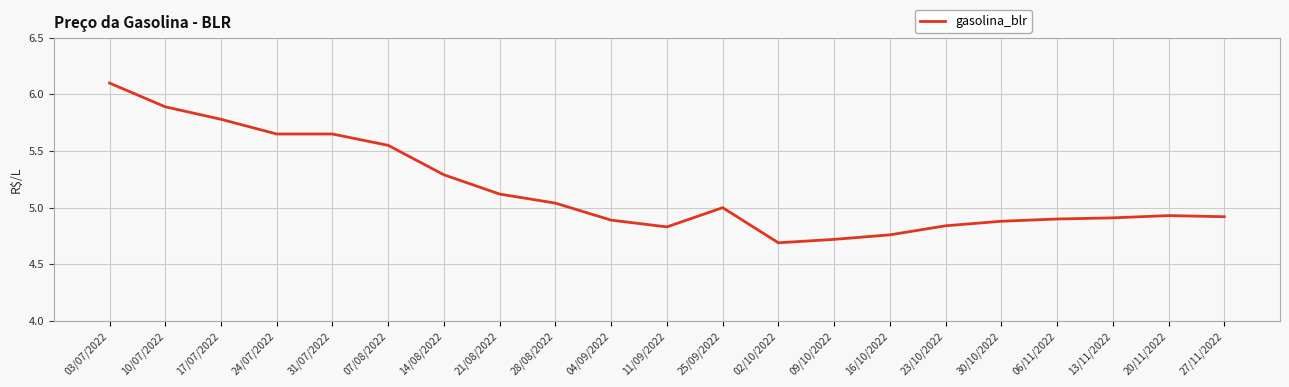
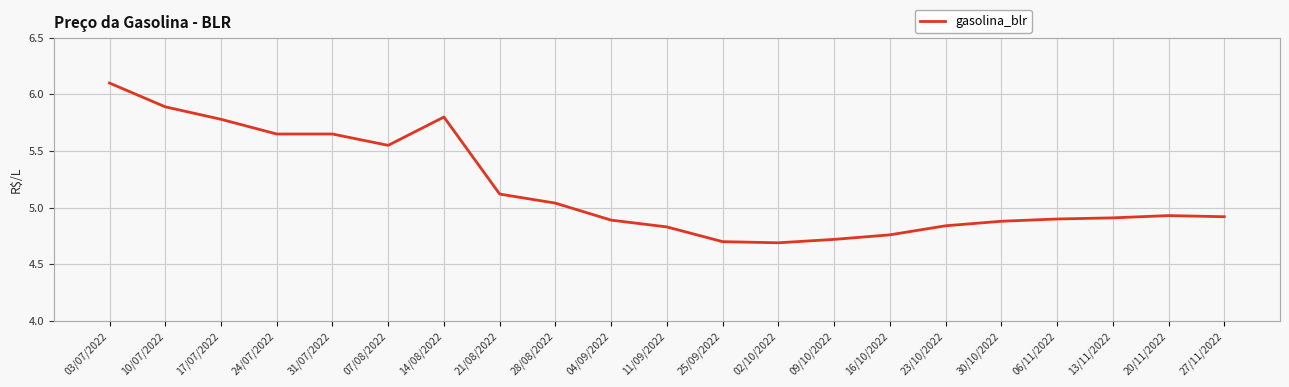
  {
    "03/07/2022": 6.10,
    "10/07/2022": 5.89,
    "17/07/2022": 5.78,
    "24/07/2022": 5.65,
    "31/07/2022": 5.65,
    "07/08/2022": 5.55,
-   "14/08/2022": 5.29,
+   "14/08/2022": 5.80,
    "21/08/2022": 5.12,
    "28/08/2022": 5.04,
    "04/09/2022": 4.89,
    "11/09/2022": 4.83,
-   "25/09/2022": 5.0,
+   "25/09/2022": 4.7,
    "02/10/2022": 4.69,
    "09/10/2022": 4.72,
    "16/10/2022": 4.76,
    "23/10/2022": 4.84,
    "30/10/2022": 4.88,
    "06/11/2022": 4.90,
    "13/11/2022": 4.91,
    "20/11/2022": 4.93,
    "27/11/2022": 4.92
  }
